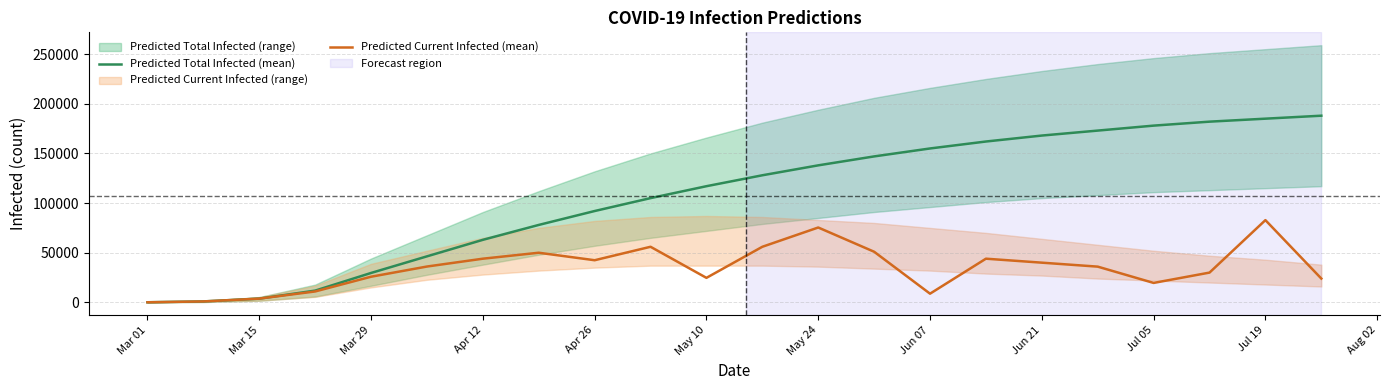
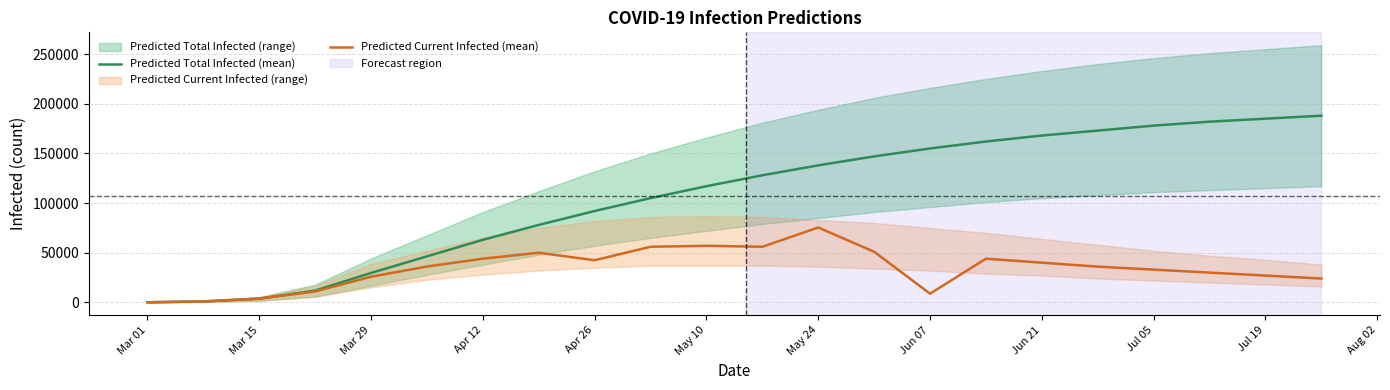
  {
    "Predicted Current Infected (mean)": {
      "Mar 29": 30000,
      "Apr 12": 40000,
      "Apr 26": 40000,
-     "May 10": 20000,
+     "May 10": 60000,
      "May 24": 80000,
      "Jun 07": 10000,
      "Jun 21": 40000,
-     "Jul 05": 20000,
-     "Jul 19": 80000
+     "Jul 05": 30000,
+     "Jul 19": 30000
    }
  }
